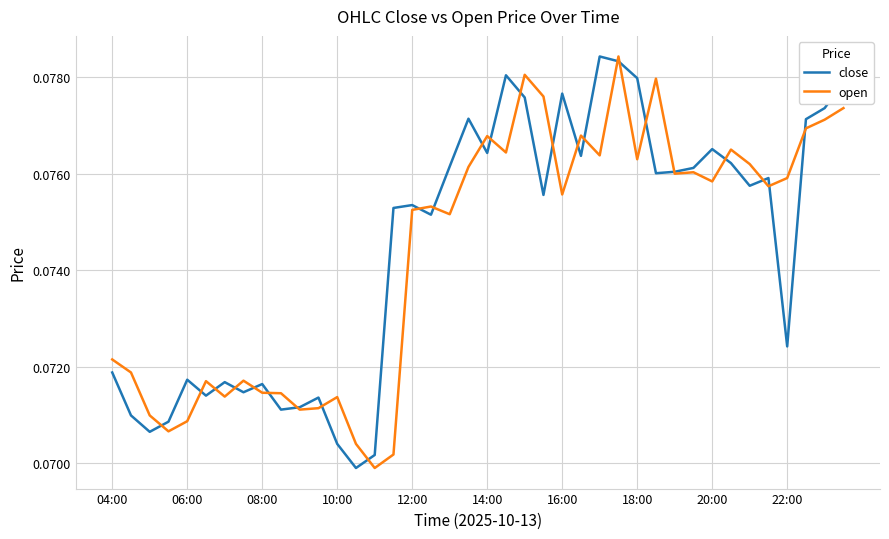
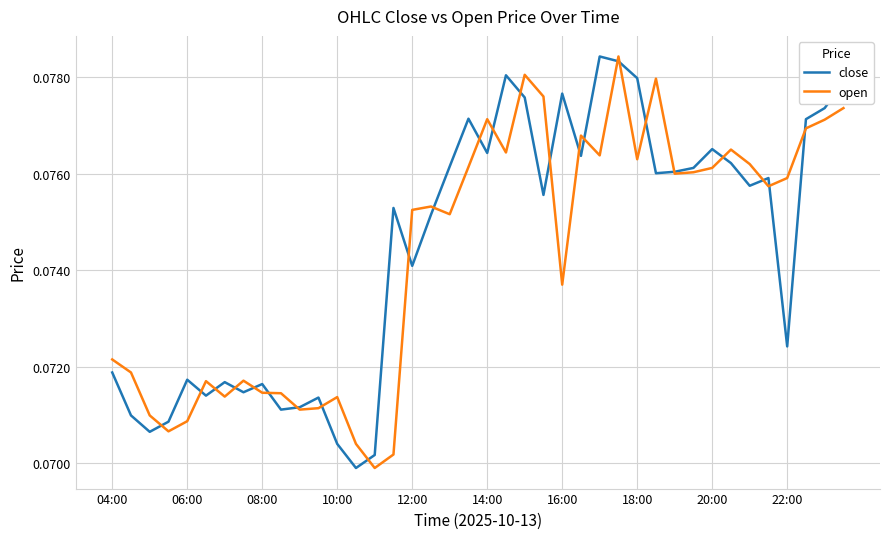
  {
    "close": {
      "04:00": 0.0719,
      "06:00": 0.0717,
      "08:00": 0.0716,
      "10:00": 0.0704,
-     "12:00": 0.0754,
+     "12:00": 0.0741,
      "14:00": 0.0764,
      "16:00": 0.0777,
      "18:00": 0.0780,
      "20:00": 0.0765,
      "22:00": 0.0724
    },
    "open": {
      "04:00": 0.0722,
      "06:00": 0.0709,
      "08:00": 0.0715,
      "10:00": 0.0714,
      "12:00": 0.0753,
-     "14:00": 0.0768,
-     "16:00": 0.0756,
+     "14:00": 0.0771,
+     "16:00": 0.0737,
      "18:00": 0.0763,
-     "20:00": 0.0758,
+     "20:00": 0.0761,
      "22:00": 0.0759
    }
  }
